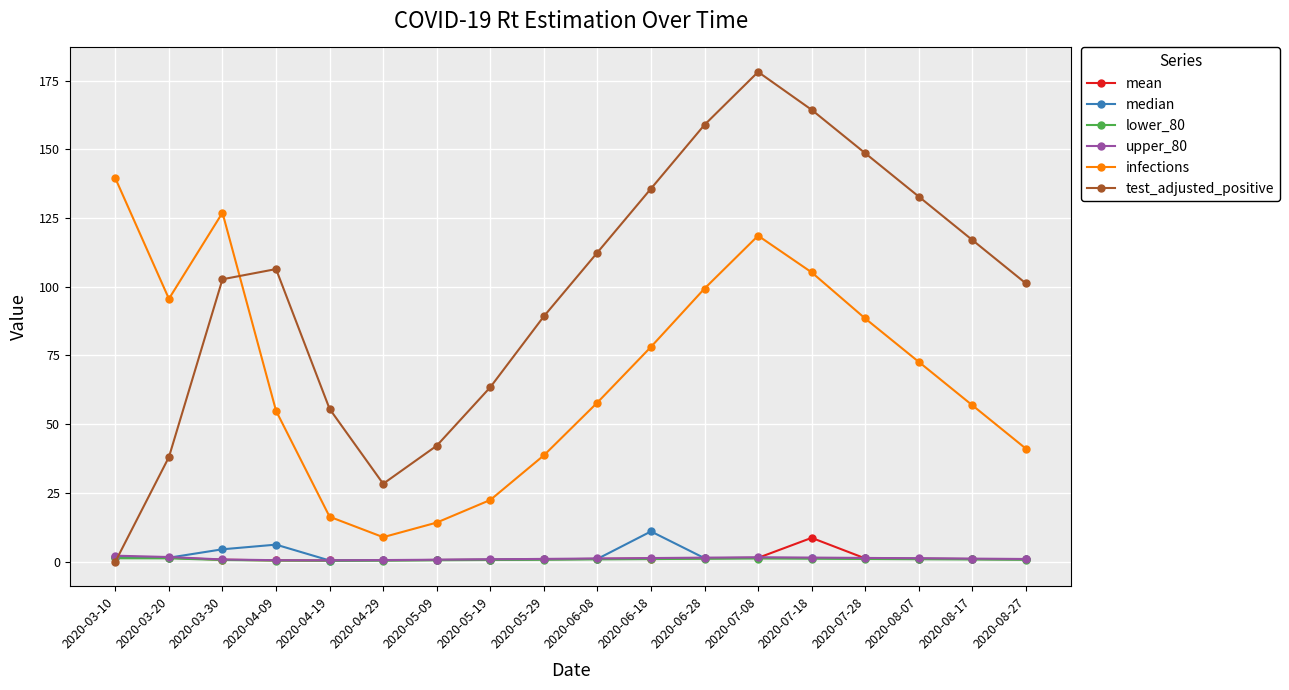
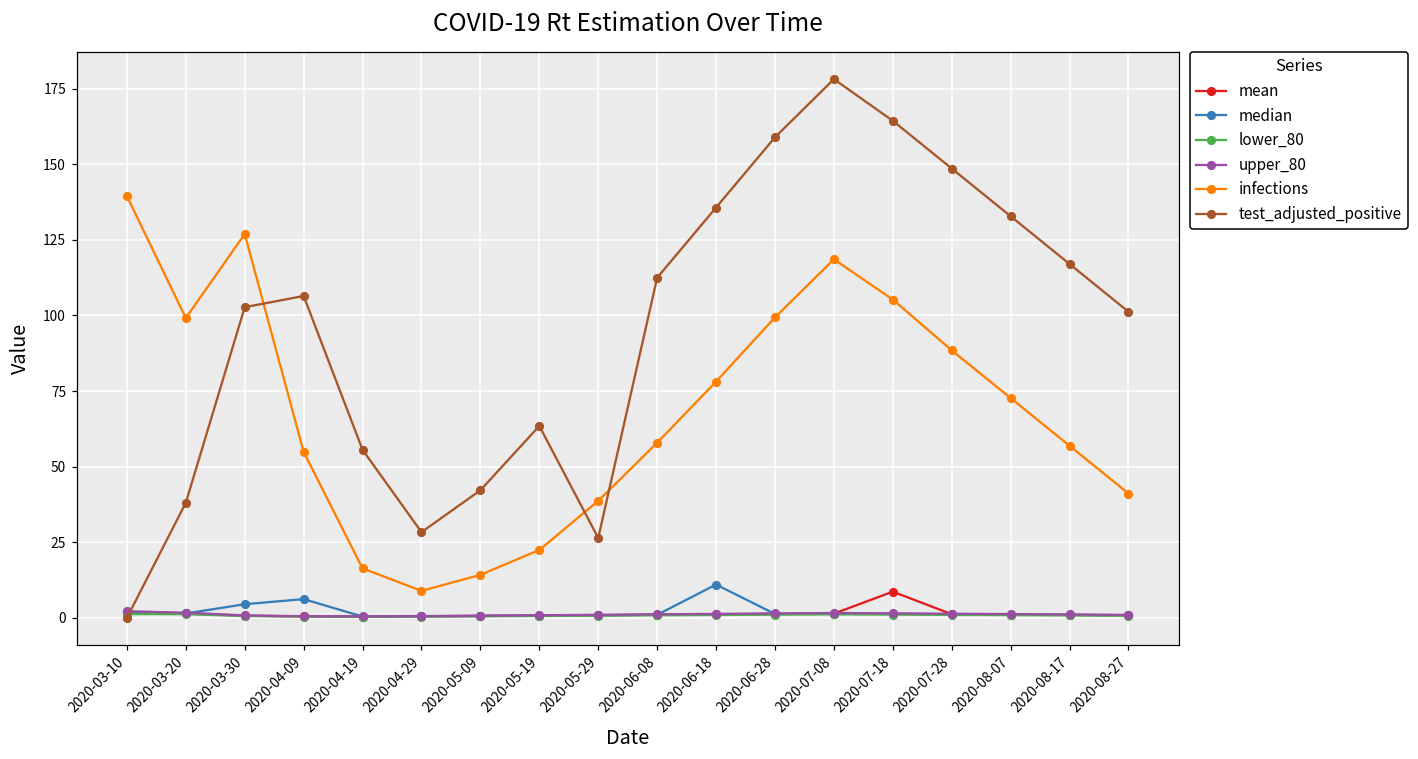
  {
    "mean": {
      "2020-07-18": 9
    },
    "median": {
      "2020-03-30": 5,
      "2020-04-09": 6,
      "2020-06-18": 11
    },
    "infections": {
      "2020-03-10": 139,
-     "2020-03-20": 96,
+     "2020-03-20": 99,
      "2020-03-30": 127,
      "2020-04-09": 55,
      "2020-04-19": 16,
      "2020-04-29": 9,
      "2020-05-09": 14,
      "2020-05-19": 22,
      "2020-05-29": 39,
      "2020-06-08": 58,
      "2020-06-18": 78,
      "2020-06-28": 99,
      "2020-07-08": 119,
      "2020-07-18": 105,
      "2020-07-28": 88,
      "2020-08-07": 73,
      "2020-08-17": 57,
      "2020-08-27": 41
    },
    "test_adjusted_positive": {
      "2020-03-10": 0,
      "2020-03-20": 38,
      "2020-03-30": 103,
      "2020-04-09": 106,
      "2020-04-19": 56,
      "2020-04-29": 28,
      "2020-05-09": 42,
      "2020-05-19": 63,
-     "2020-05-29": 89,
+     "2020-05-29": 26,
      "2020-06-08": 112,
      "2020-06-18": 136,
      "2020-06-28": 159,
      "2020-07-08": 178,
      "2020-07-18": 164,
      "2020-07-28": 149,
      "2020-08-07": 133,
      "2020-08-17": 117,
      "2020-08-27": 101
    }
  }
